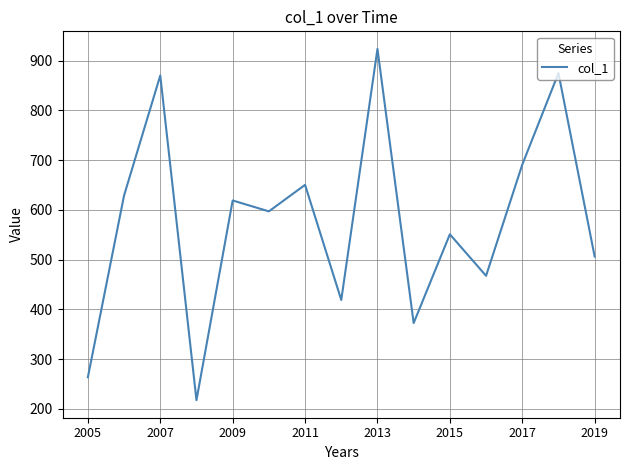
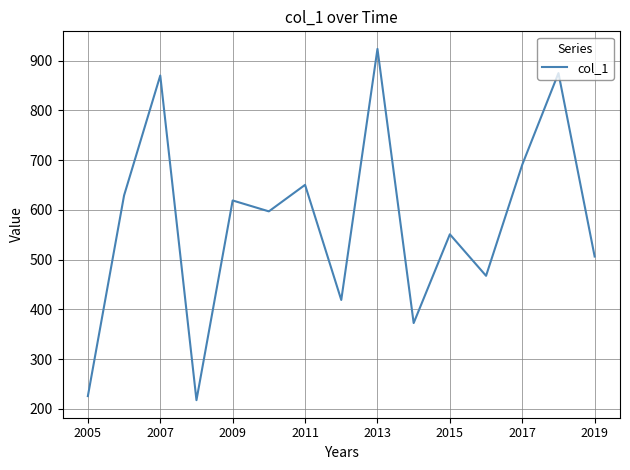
  {
-   "2005": 260,
+   "2005": 230,
    "2007": 870,
    "2009": 620,
    "2011": 650,
    "2013": 920,
    "2015": 550,
    "2017": 690,
    "2019": 510
  }
